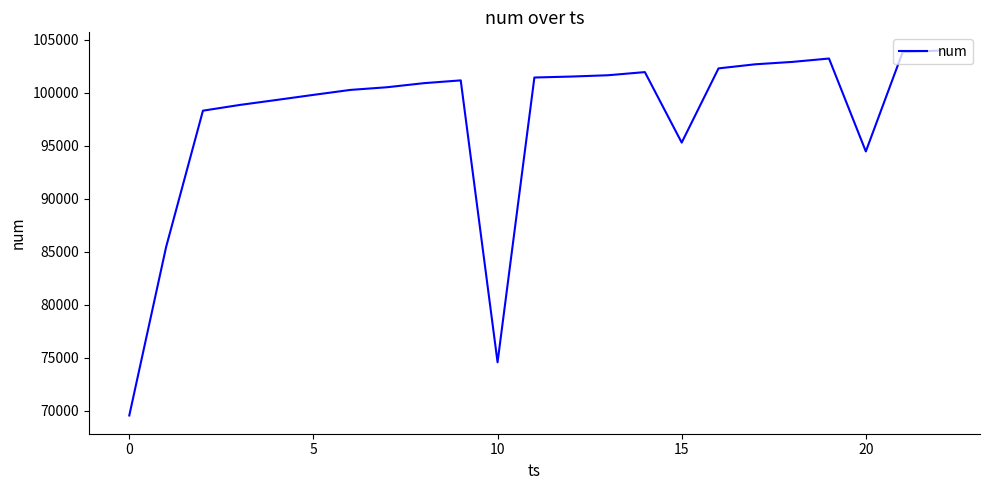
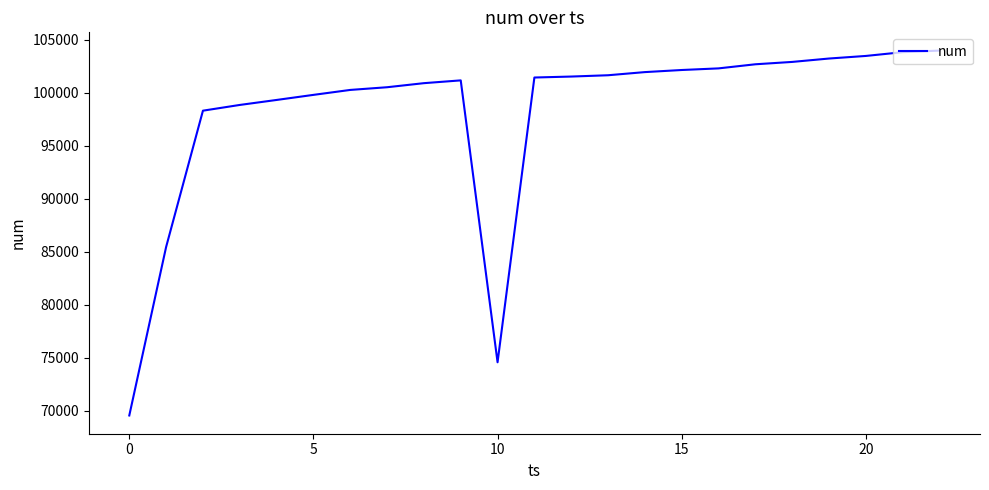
  {
    "0": 69600,
    "5": 99800,
    "10": 74600,
-   "15": 95300,
-   "20": 94500
+   "15": 102200,
+   "20": 103500
  }
